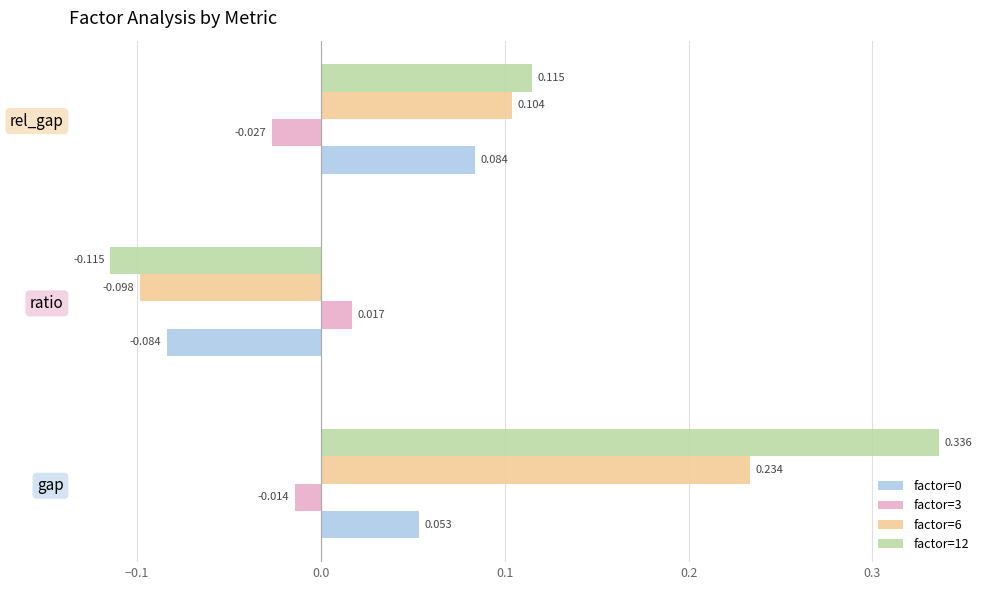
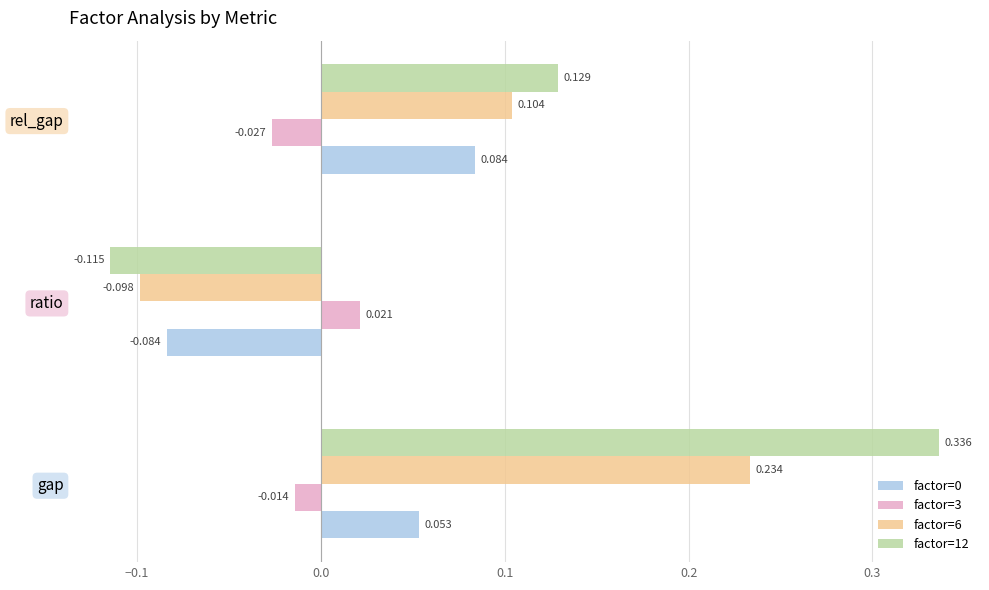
  {
    "factor=0": {
      "rel_gap": 0.084,
      "ratio": -0.084,
      "gap": 0.053
    },
    "factor=3": {
      "rel_gap": -0.027,
-     "ratio": 0.017,
+     "ratio": 0.021,
      "gap": -0.014
    },
    "factor=6": {
      "rel_gap": 0.104,
      "ratio": -0.098,
      "gap": 0.234
    },
    "factor=12": {
-     "rel_gap": 0.115,
+     "rel_gap": 0.129,
      "ratio": -0.115,
      "gap": 0.336
    }
  }
